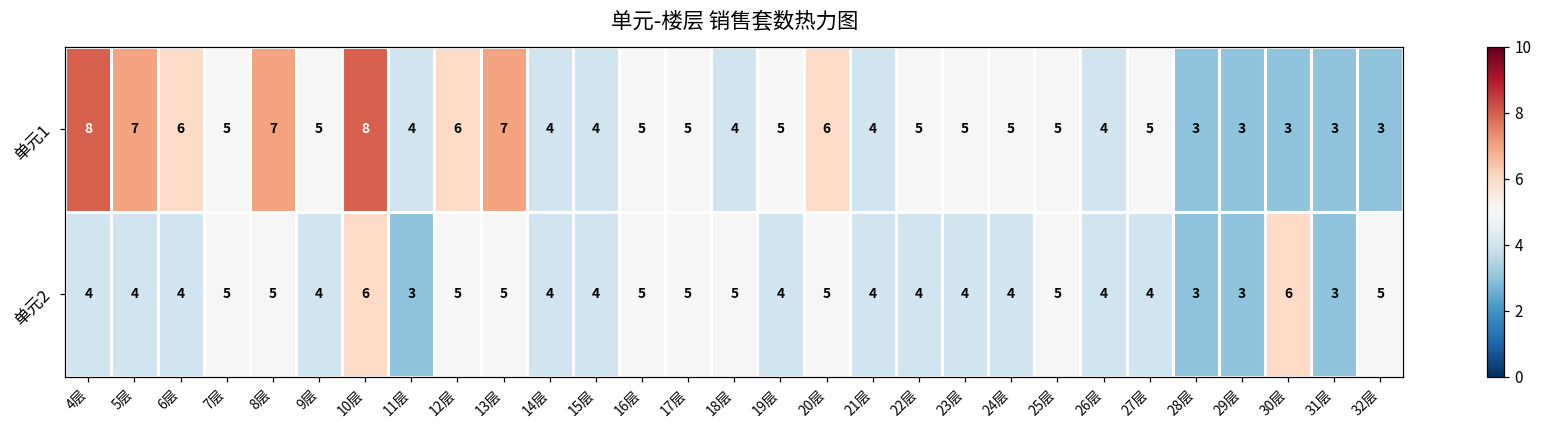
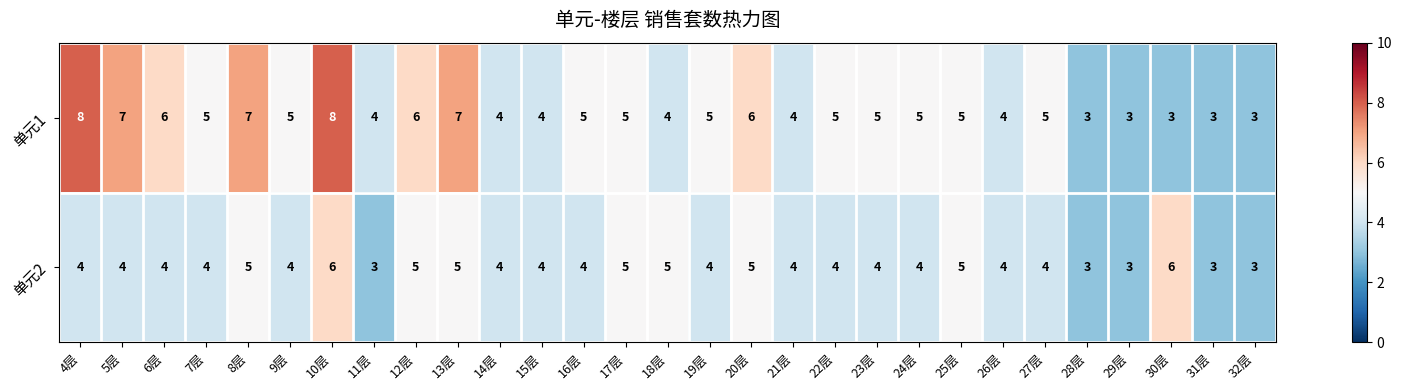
  {
    "单元1": {
      "4层": 8,
      "5层": 7,
      "6层": 6,
      "7层": 5,
      "8层": 7,
      "9层": 5,
      "10层": 8,
      "11层": 4,
      "12层": 6,
      "13层": 7,
      "14层": 4,
      "15层": 4,
      "16层": 5,
      "17层": 5,
      "18层": 4,
      "19层": 5,
      "20层": 6,
      "21层": 4,
      "22层": 5,
      "23层": 5,
      "24层": 5,
      "25层": 5,
      "26层": 4,
      "27层": 5,
      "28层": 3,
      "29层": 3,
      "30层": 3,
      "31层": 3,
      "32层": 3
    },
    "单元2": {
      "4层": 4,
      "5层": 4,
      "6层": 4,
-     "7层": 5,
+     "7层": 4,
      "8层": 5,
      "9层": 4,
      "10层": 6,
      "11层": 3,
      "12层": 5,
      "13层": 5,
      "14层": 4,
      "15层": 4,
-     "16层": 5,
+     "16层": 4,
      "17层": 5,
      "18层": 5,
      "19层": 4,
      "20层": 5,
      "21层": 4,
      "22层": 4,
      "23层": 4,
      "24层": 4,
      "25层": 5,
      "26层": 4,
      "27层": 4,
      "28层": 3,
      "29层": 3,
      "30层": 6,
      "31层": 3,
-     "32层": 5
+     "32层": 3
    }
  }
